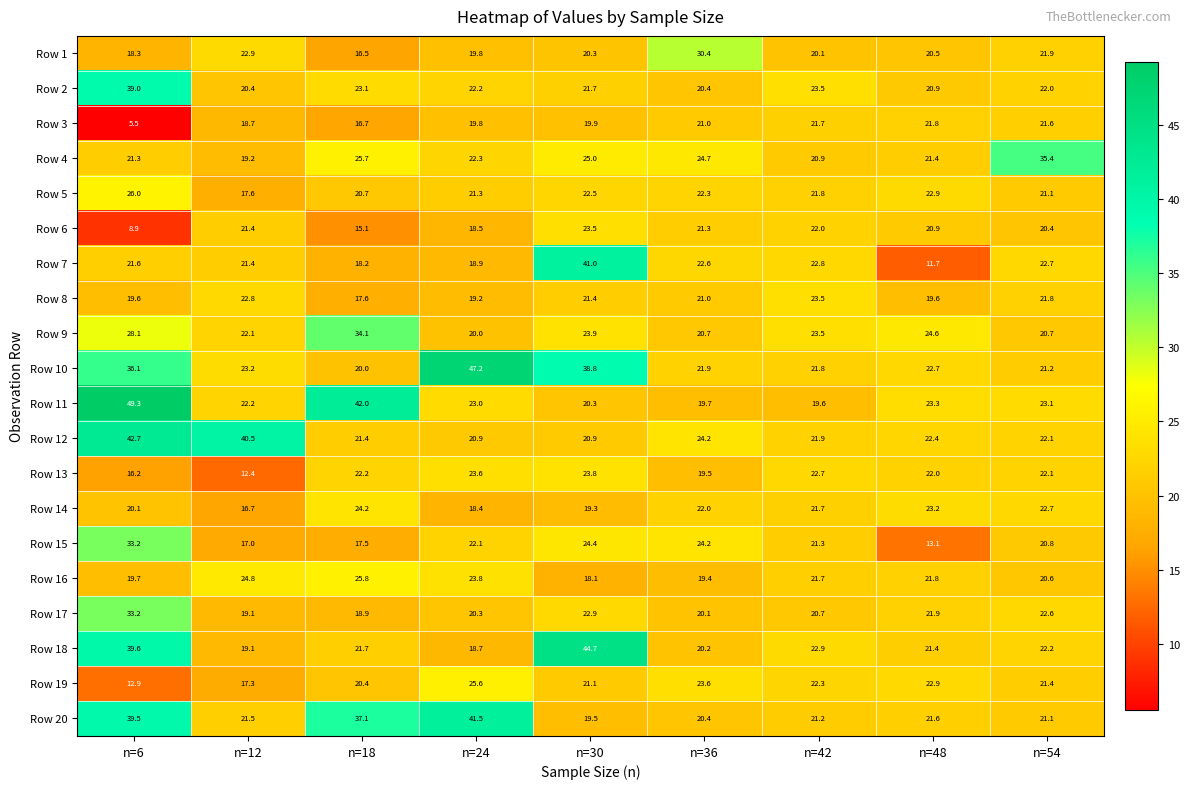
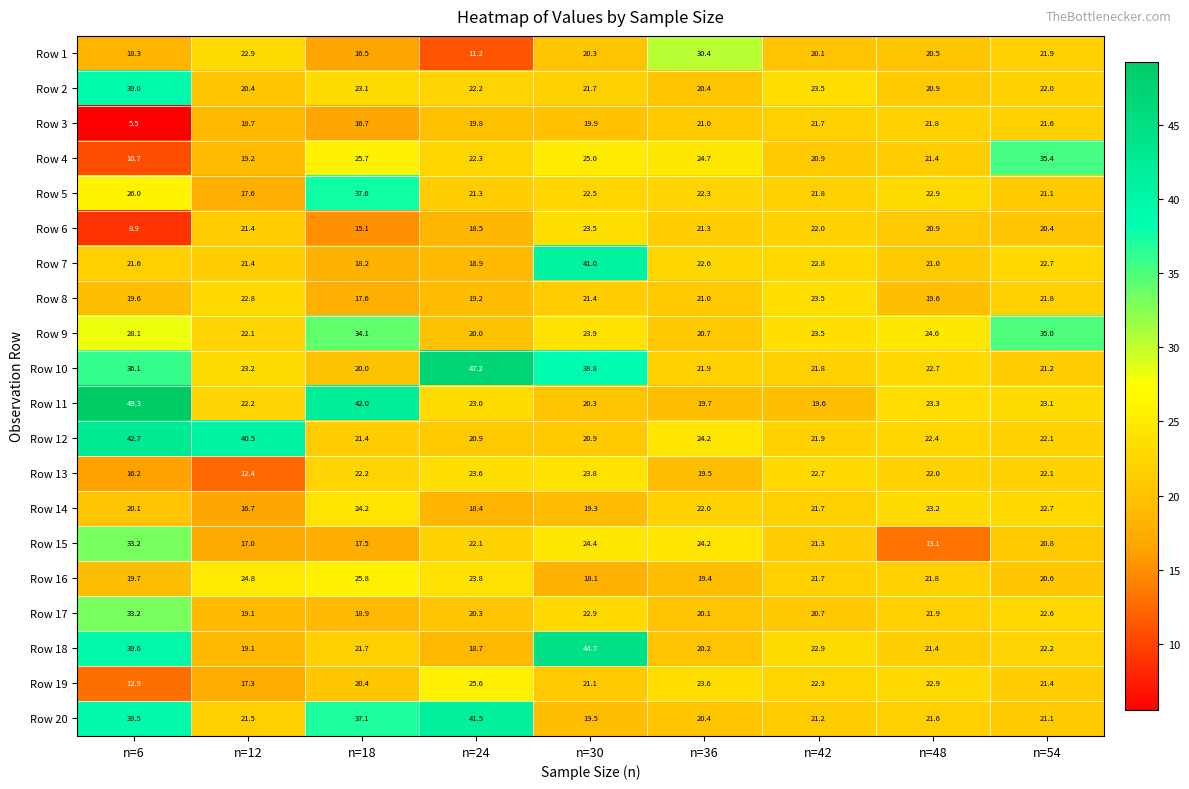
  {
    "Row 1": {
      "n=6": 18.3,
      "n=12": 22.9,
      "n=18": 16.5,
-     "n=24": 19.8,
+     "n=24": 11.2,
      "n=30": 20.3,
      "n=36": 30.4,
      "n=42": 20.1,
      "n=48": 20.5,
      "n=54": 21.9
    },
    "Row 2": {
      "n=6": 39.0,
      "n=12": 20.4,
      "n=18": 23.1,
      "n=24": 22.2,
      "n=30": 21.7,
      "n=36": 20.4,
      "n=42": 23.5,
      "n=48": 20.9,
      "n=54": 22.0
    },
    "Row 3": {
      "n=6": 5.5,
      "n=12": 18.7,
      "n=18": 16.7,
      "n=24": 19.8,
      "n=30": 19.9,
      "n=36": 21.0,
      "n=42": 21.7,
      "n=48": 21.8,
      "n=54": 21.6
    },
    "Row 4": {
-     "n=6": 21.3,
+     "n=6": 10.7,
      "n=12": 19.2,
      "n=18": 25.7,
      "n=24": 22.3,
      "n=30": 25.0,
      "n=36": 24.7,
      "n=42": 20.9,
      "n=48": 21.4,
      "n=54": 35.4
    },
    "Row 5": {
      "n=6": 26.0,
      "n=12": 17.6,
-     "n=18": 20.7,
+     "n=18": 37.6,
      "n=24": 21.3,
      "n=30": 22.5,
      "n=36": 22.3,
      "n=42": 21.8,
      "n=48": 22.9,
      "n=54": 21.1
    },
    "Row 6": {
      "n=6": 8.9,
      "n=12": 21.4,
      "n=18": 15.1,
      "n=24": 18.5,
      "n=30": 23.5,
      "n=36": 21.3,
      "n=42": 22.0,
      "n=48": 20.9,
      "n=54": 20.4
    },
    "Row 7": {
      "n=6": 21.6,
      "n=12": 21.4,
      "n=18": 18.2,
      "n=24": 18.9,
      "n=30": 41.0,
      "n=36": 22.6,
      "n=42": 22.8,
-     "n=48": 11.7,
+     "n=48": 21.0,
      "n=54": 22.7
    },
    "Row 8": {
      "n=6": 19.6,
      "n=12": 22.8,
      "n=18": 17.6,
      "n=24": 19.2,
      "n=30": 21.4,
      "n=36": 21.0,
      "n=42": 23.5,
      "n=48": 19.6,
      "n=54": 21.8
    },
    "Row 9": {
      "n=6": 28.1,
      "n=12": 22.1,
      "n=18": 34.1,
      "n=24": 20.0,
      "n=30": 23.9,
      "n=36": 20.7,
      "n=42": 23.5,
      "n=48": 24.6,
-     "n=54": 20.7
+     "n=54": 35.0
    },
    "Row 10": {
      "n=6": 36.1,
      "n=12": 23.2,
      "n=18": 20.0,
      "n=24": 47.2,
      "n=30": 38.8,
      "n=36": 21.9,
      "n=42": 21.8,
      "n=48": 22.7,
      "n=54": 21.2
    },
    "Row 11": {
      "n=6": 49.3,
      "n=12": 22.2,
      "n=18": 42.0,
      "n=24": 23.0,
      "n=30": 20.3,
      "n=36": 19.7,
      "n=42": 19.6,
      "n=48": 23.3,
      "n=54": 23.1
    },
    "Row 12": {
      "n=6": 42.7,
      "n=12": 40.5,
      "n=18": 21.4,
      "n=24": 20.9,
      "n=30": 20.9,
      "n=36": 24.2,
      "n=42": 21.9,
      "n=48": 22.4,
      "n=54": 22.1
    },
    "Row 13": {
      "n=6": 16.2,
      "n=12": 12.4,
      "n=18": 22.2,
      "n=24": 23.6,
      "n=30": 23.8,
      "n=36": 19.5,
      "n=42": 22.7,
      "n=48": 22.0,
      "n=54": 22.1
    },
    "Row 14": {
      "n=6": 20.1,
      "n=12": 16.7,
      "n=18": 24.2,
      "n=24": 18.4,
      "n=30": 19.3,
      "n=36": 22.0,
      "n=42": 21.7,
      "n=48": 23.2,
      "n=54": 22.7
    },
    "Row 15": {
      "n=6": 33.2,
      "n=12": 17.0,
      "n=18": 17.5,
      "n=24": 22.1,
      "n=30": 24.4,
      "n=36": 24.2,
      "n=42": 21.3,
      "n=48": 13.1,
      "n=54": 20.8
    },
    "Row 16": {
      "n=6": 19.7,
      "n=12": 24.8,
      "n=18": 25.8,
      "n=24": 23.8,
      "n=30": 18.1,
      "n=36": 19.4,
      "n=42": 21.7,
      "n=48": 21.8,
      "n=54": 20.6
    },
    "Row 17": {
      "n=6": 33.2,
      "n=12": 19.1,
      "n=18": 18.9,
      "n=24": 20.3,
      "n=30": 22.9,
      "n=36": 20.1,
      "n=42": 20.7,
      "n=48": 21.9,
      "n=54": 22.6
    },
    "Row 18": {
      "n=6": 39.6,
      "n=12": 19.1,
      "n=18": 21.7,
      "n=24": 18.7,
      "n=30": 44.7,
      "n=36": 20.2,
      "n=42": 22.9,
      "n=48": 21.4,
      "n=54": 22.2
    },
    "Row 19": {
      "n=6": 12.9,
      "n=12": 17.3,
      "n=18": 20.4,
      "n=24": 25.6,
      "n=30": 21.1,
      "n=36": 23.6,
      "n=42": 22.3,
      "n=48": 22.9,
      "n=54": 21.4
    },
    "Row 20": {
      "n=6": 39.5,
      "n=12": 21.5,
      "n=18": 37.1,
      "n=24": 41.5,
      "n=30": 19.5,
      "n=36": 20.4,
      "n=42": 21.2,
      "n=48": 21.6,
      "n=54": 21.1
    }
  }
